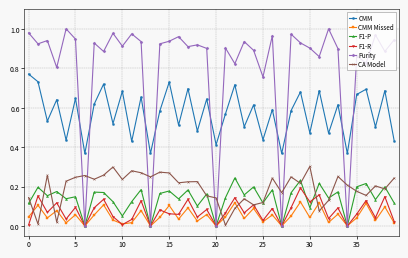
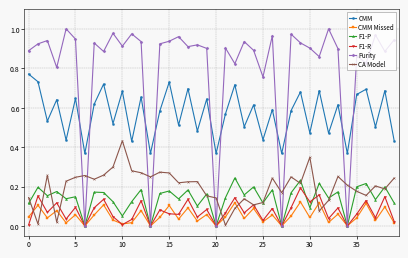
  {
    "CMM": {
      "0": 0.77,
      "5": 0.65,
      "10": 0.68,
      "15": 0.73,
-     "20": 0.41,
+     "20": 0.37,
      "25": 0.44,
      "30": 0.47,
      "35": 0.67
    },
    "CMM Missed": {
      "0": 0.05,
      "5": 0.06,
      "15": 0.10,
      "30": 0.04,
      "35": 0.04
    },
    "F1-P": {
      "0": 0.11,
      "5": 0.15,
      "10": 0.05,
      "15": 0.18,
      "30": 0.09,
      "35": 0.20
    },
    "F1-R": {
      "0": 0.01,
      "5": 0.09,
      "15": 0.06,
      "30": 0.12,
      "35": 0.06
    },
    "Purity": {
-     "0": 0.98,
+     "0": 0.89,
      "5": 0.95,
      "10": 0.91,
      "15": 0.94,
      "25": 0.76,
      "30": 0.90
    },
    "CA Model": {
      "0": 0.14,
      "5": 0.25,
-     "10": 0.24,
+     "10": 0.43,
      "15": 0.27,
      "20": 0.14,
-     "30": 0.30,
+     "30": 0.35,
      "35": 0.18
    }
  }
